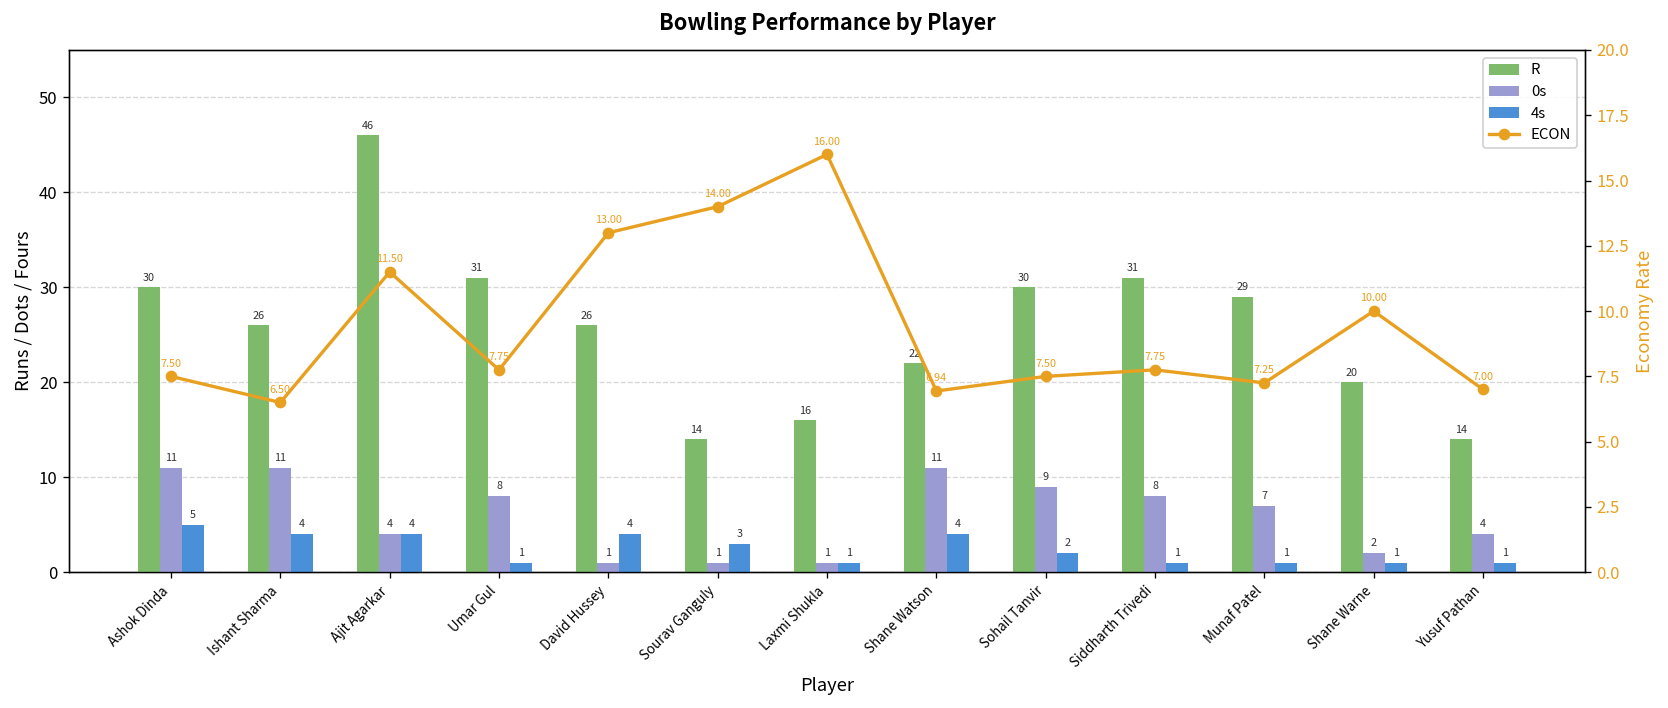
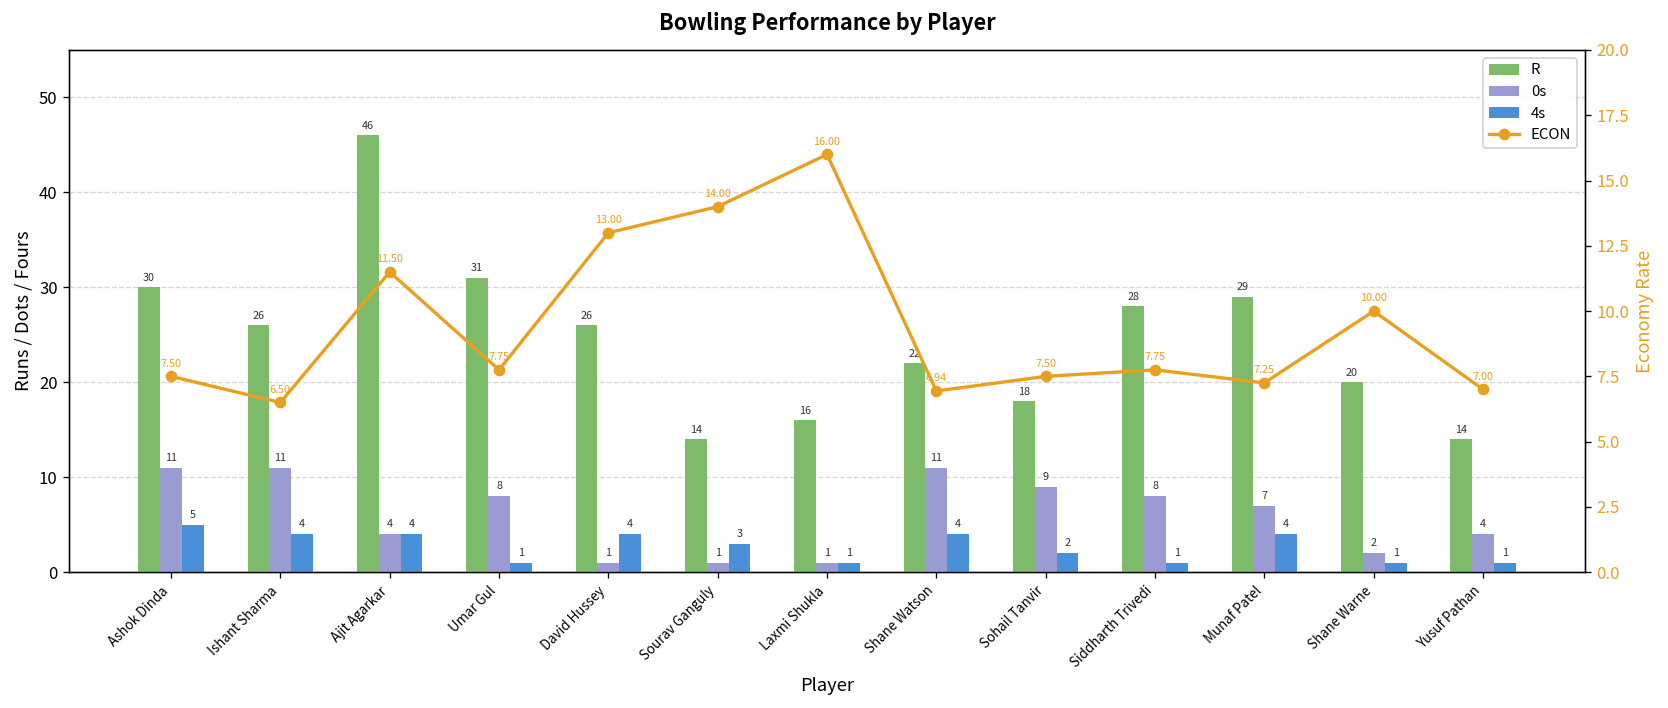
  {
    "R": {
      "Ashok Dinda": 30,
      "Ishant Sharma": 26,
      "Ajit Agarkar": 46,
      "Umar Gul": 31,
      "David Hussey": 26,
      "Sourav Ganguly": 14,
      "Laxmi Shukla": 16,
      "Shane Watson": 22,
-     "Sohail Tanvir": 30,
-     "Siddharth Trivedi": 31,
+     "Sohail Tanvir": 18,
+     "Siddharth Trivedi": 28,
      "Munaf Patel": 29,
      "Shane Warne": 20,
      "Yusuf Pathan": 14
    },
    "0s": {
      "Ashok Dinda": 11,
      "Ishant Sharma": 11,
      "Ajit Agarkar": 4,
      "Umar Gul": 8,
      "David Hussey": 1,
      "Sourav Ganguly": 1,
      "Laxmi Shukla": 1,
      "Shane Watson": 11,
      "Sohail Tanvir": 9,
      "Siddharth Trivedi": 8,
      "Munaf Patel": 7,
      "Shane Warne": 2,
      "Yusuf Pathan": 4
    },
    "4s": {
      "Ashok Dinda": 5,
      "Ishant Sharma": 4,
      "Ajit Agarkar": 4,
      "Umar Gul": 1,
      "David Hussey": 4,
      "Sourav Ganguly": 3,
      "Laxmi Shukla": 1,
      "Shane Watson": 4,
      "Sohail Tanvir": 2,
      "Siddharth Trivedi": 1,
-     "Munaf Patel": 1,
+     "Munaf Patel": 4,
      "Shane Warne": 1,
      "Yusuf Pathan": 1
    },
    "ECON": {
      "Ashok Dinda": 7.50,
      "Ishant Sharma": 6.50,
      "Ajit Agarkar": 11.50,
      "Umar Gul": 7.75,
      "David Hussey": 13.00,
      "Sourav Ganguly": 14.00,
      "Laxmi Shukla": 16.00,
      "Shane Watson": 6.94,
      "Sohail Tanvir": 7.50,
      "Siddharth Trivedi": 7.75,
      "Munaf Patel": 7.25,
      "Shane Warne": 10.00,
      "Yusuf Pathan": 7.00
    }
  }
